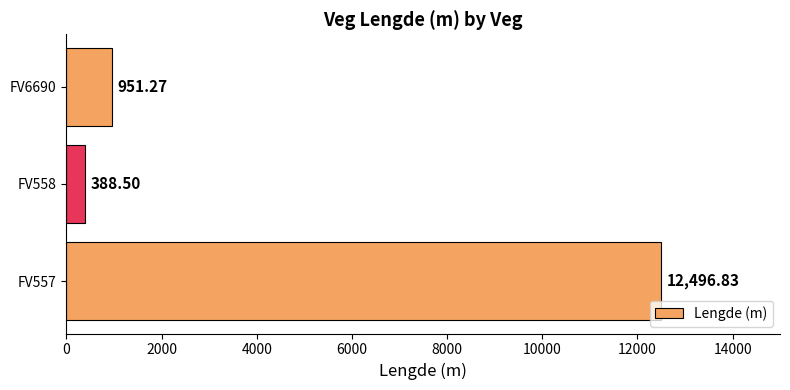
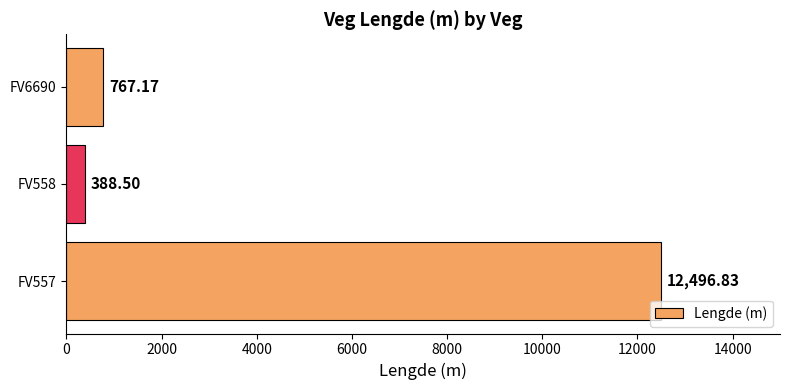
  {
-   "FV6690": "951.27",
+   "FV6690": "767.17",
    "FV558": "388.50",
    "FV557": "12,496.83"
  }
